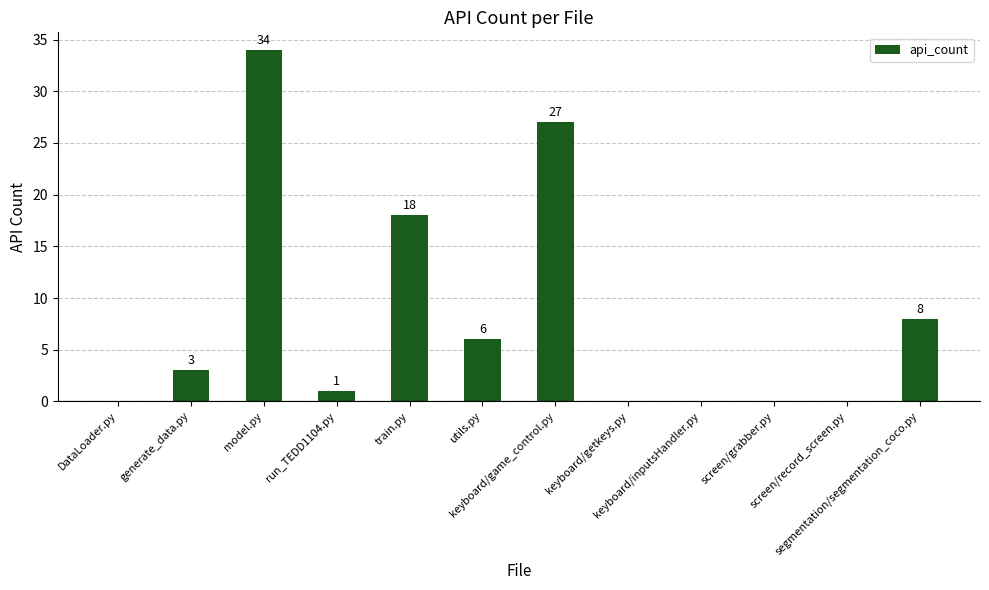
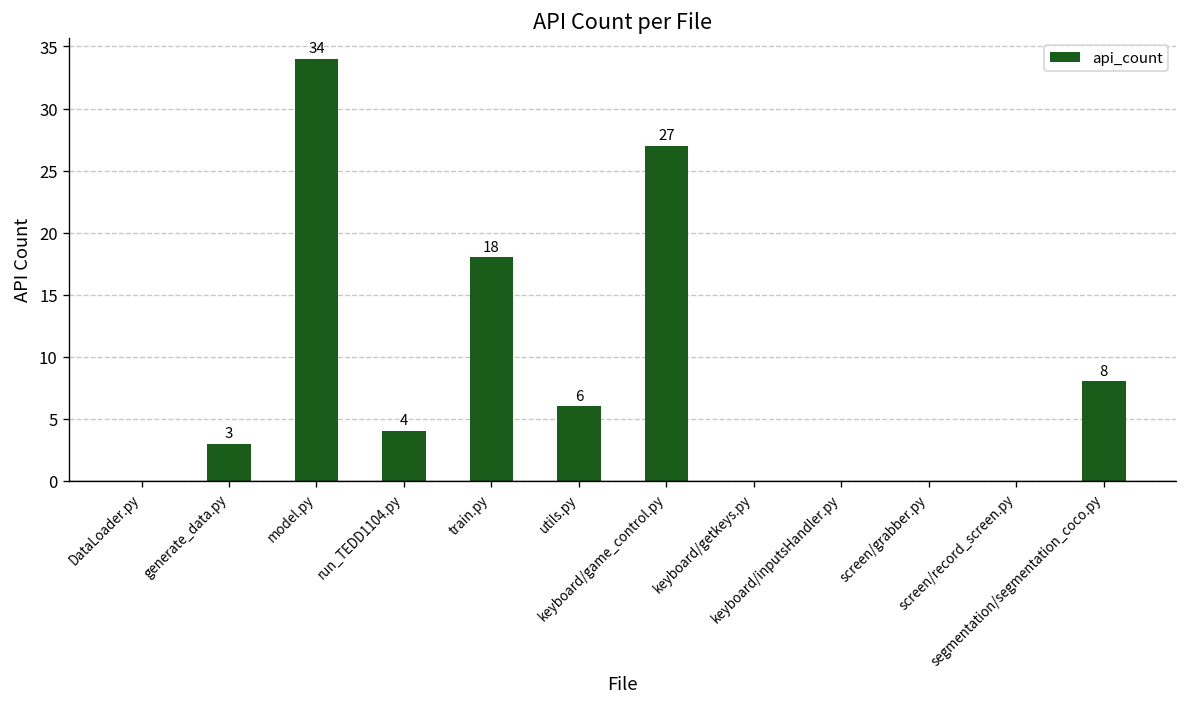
  {
    "generate_data.py": 3,
    "model.py": 34,
-   "run_TEDD1104.py": 1,
+   "run_TEDD1104.py": 4,
    "train.py": 18,
    "utils.py": 6,
    "keyboard/game_control.py": 27,
    "segmentation/segmentation_coco.py": 8
  }
